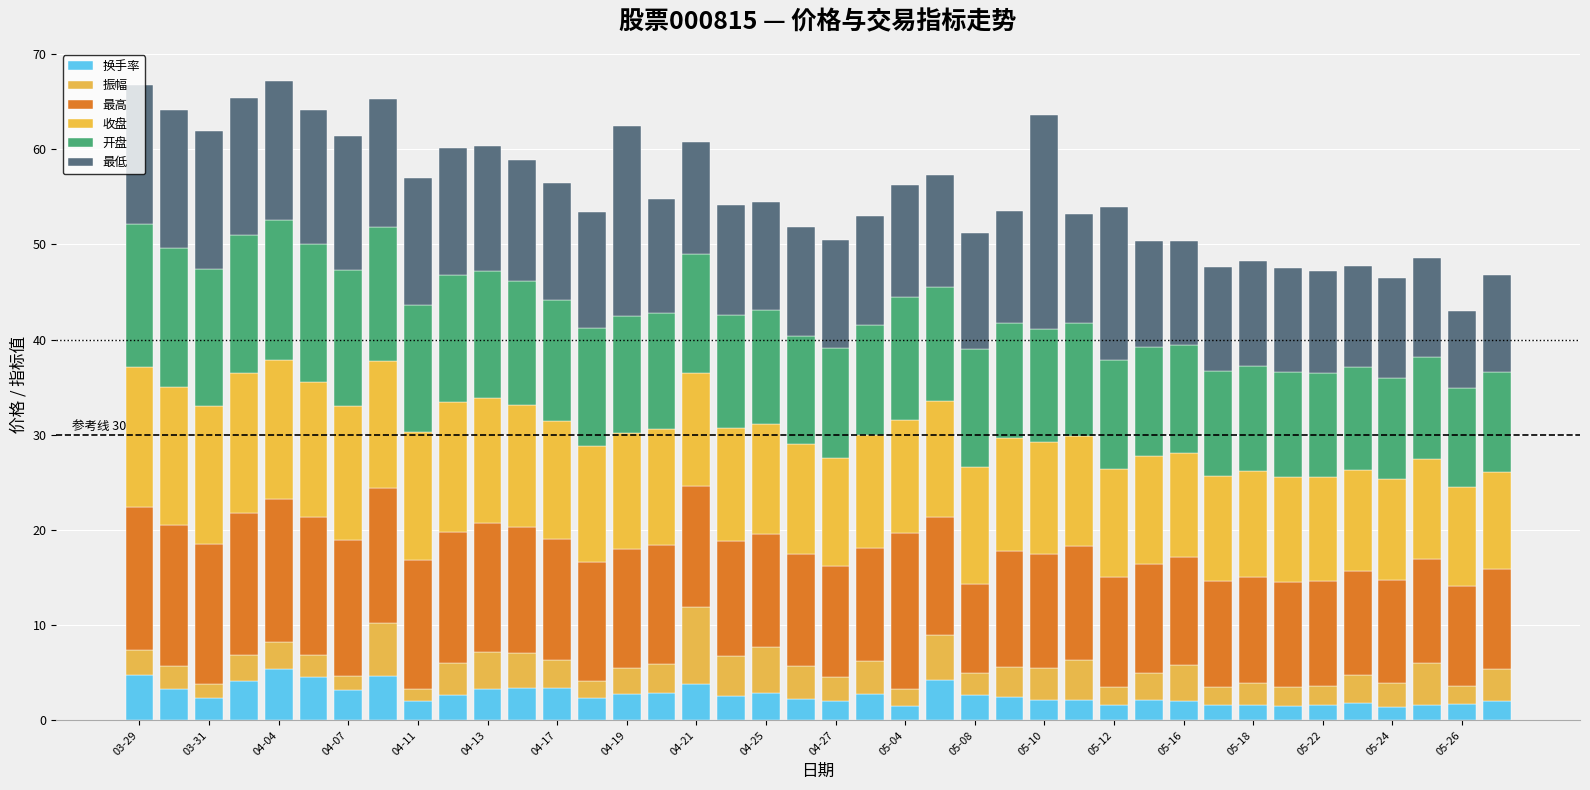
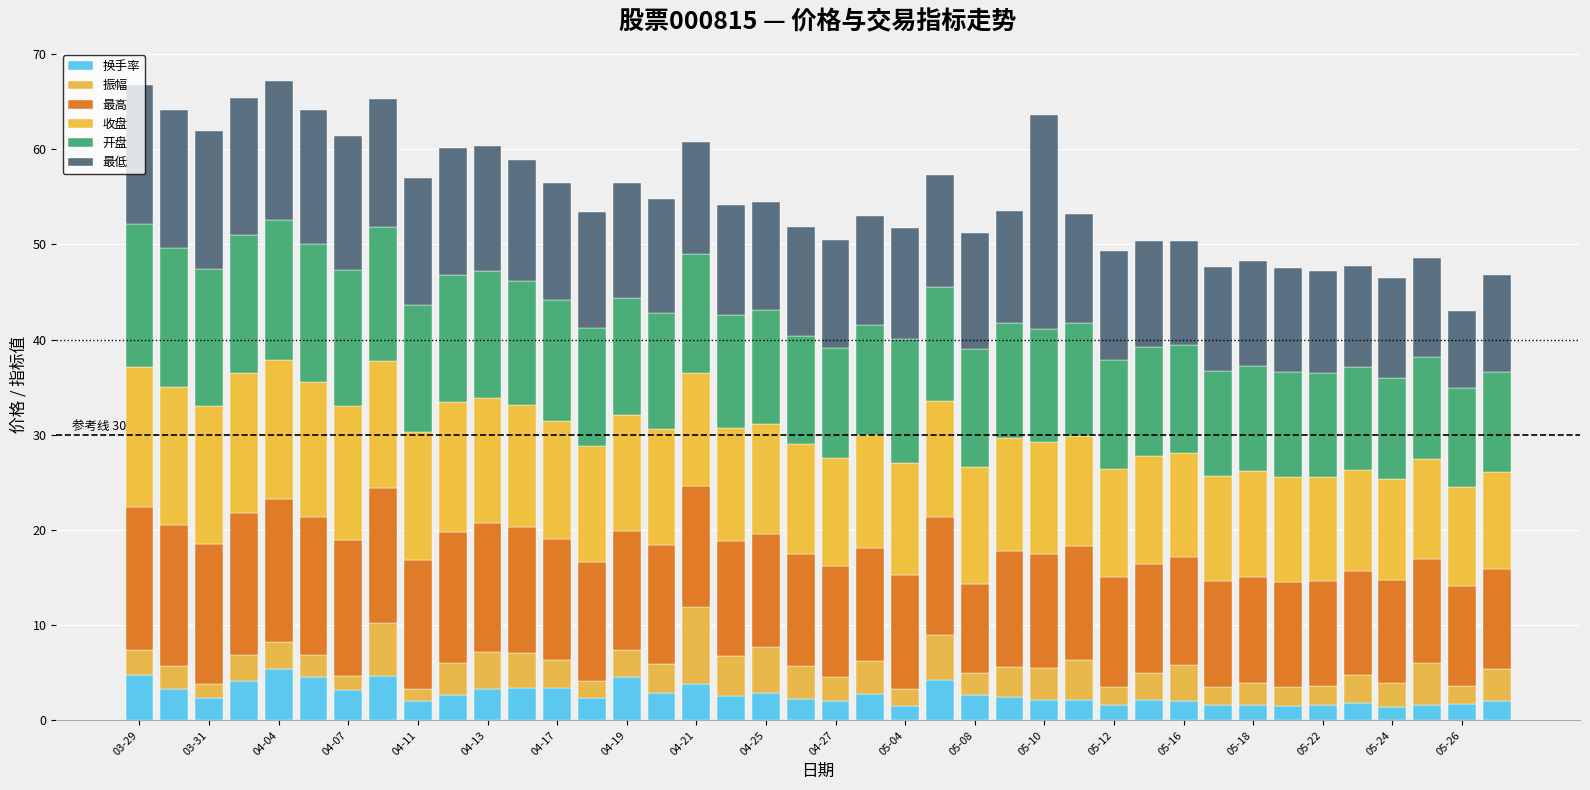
  {
    "换手率": {
      "03-29": 5,
      "03-31": 2,
      "04-04": 5,
      "04-07": 3,
      "04-11": 2,
      "04-13": 3,
      "04-17": 3,
-     "04-19": 3,
+     "04-19": 5,
      "04-21": 4,
      "04-25": 3,
      "04-27": 2,
      "05-04": 1,
      "05-08": 3,
      "05-10": 2,
      "05-12": 2,
      "05-16": 2,
      "05-18": 2,
      "05-22": 2,
      "05-24": 1,
      "05-26": 2
    },
    "最高": {
      "03-29": 15,
      "03-31": 15,
      "04-04": 15,
      "04-07": 14,
      "04-11": 13,
      "04-13": 14,
      "04-17": 13,
      "04-19": 12,
      "04-21": 13,
      "04-25": 12,
      "04-27": 12,
-     "05-04": 16,
+     "05-04": 12,
      "05-08": 9,
      "05-10": 12,
      "05-12": 12,
      "05-16": 11,
      "05-18": 11,
      "05-22": 11,
      "05-24": 11,
      "05-26": 11
    },
    "开盘": {
      "03-29": 15,
      "03-31": 14,
      "04-04": 15,
      "04-07": 14,
      "04-11": 13,
      "04-13": 13,
      "04-17": 13,
      "04-19": 12,
      "04-21": 13,
      "04-25": 12,
      "04-27": 12,
      "05-04": 13,
      "05-08": 12,
      "05-10": 12,
      "05-12": 11,
      "05-16": 11,
      "05-18": 11,
      "05-22": 11,
      "05-24": 11,
      "05-26": 10
    },
    "最低": {
      "03-31": 14,
      "04-04": 15,
      "04-07": 14,
      "04-11": 13,
      "04-13": 13,
      "04-17": 12,
-     "04-19": 20,
+     "04-19": 12,
      "04-21": 12,
      "04-25": 11,
      "04-27": 11,
      "05-04": 12,
      "05-08": 12,
      "05-10": 22,
-     "05-12": 16,
+     "05-12": 11,
      "05-16": 11,
      "05-18": 11,
      "05-22": 11,
      "05-24": 10,
      "05-26": 8
    }
  }
